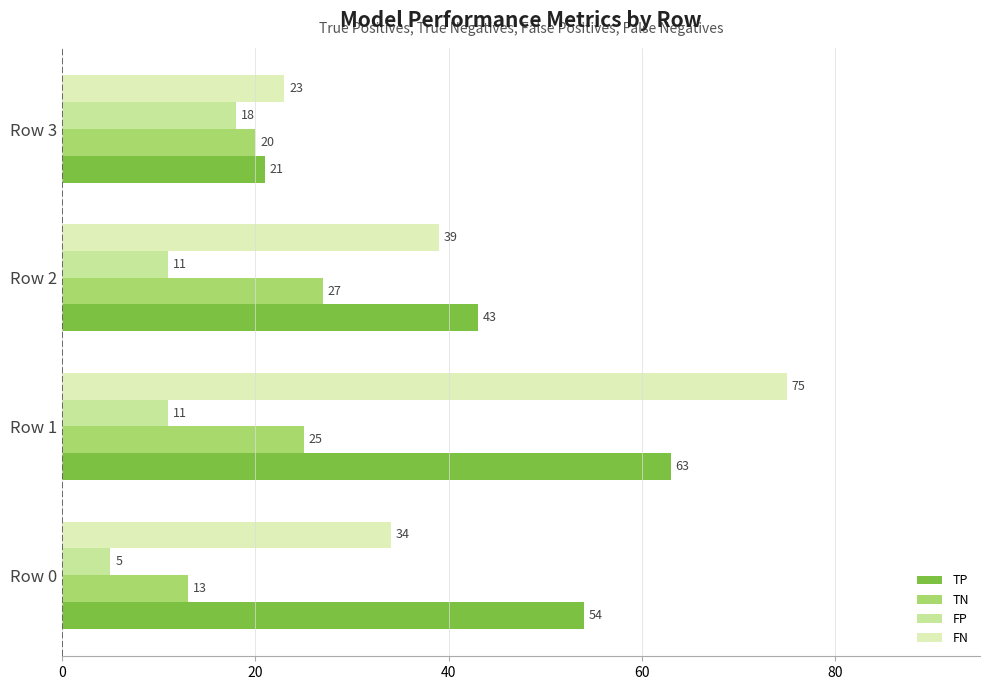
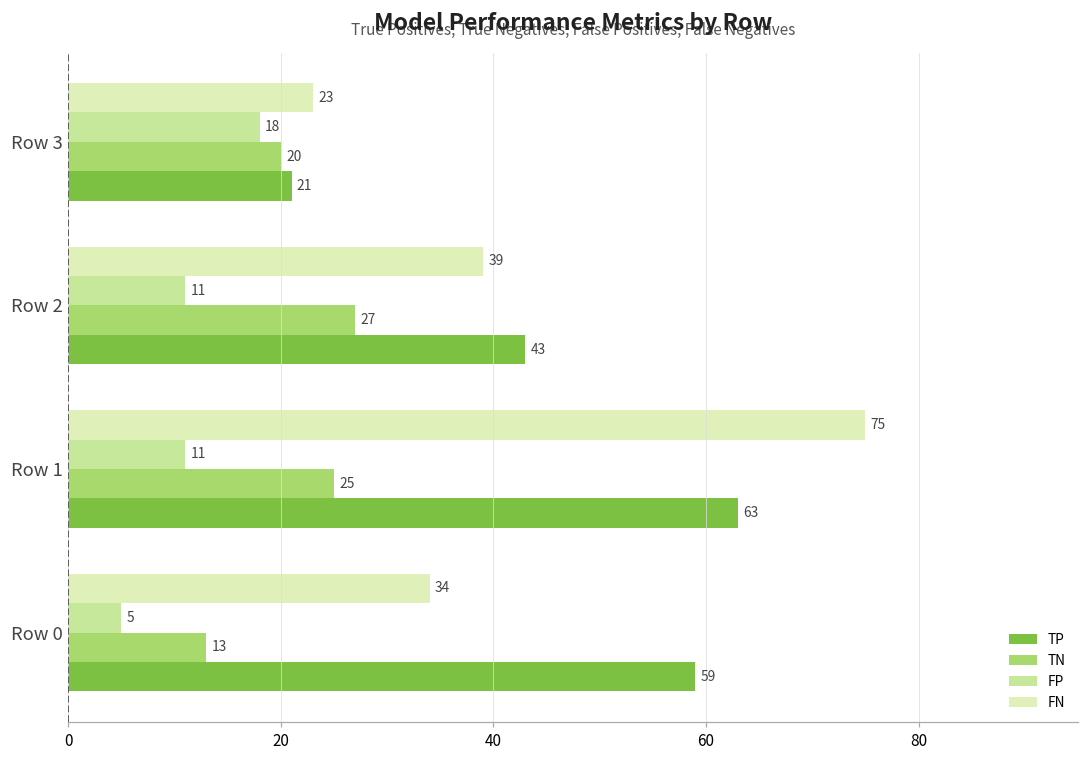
  {
    "TP": {
      "Row 3": 21,
      "Row 2": 43,
      "Row 1": 63,
-     "Row 0": 54
+     "Row 0": 59
    }
  }
